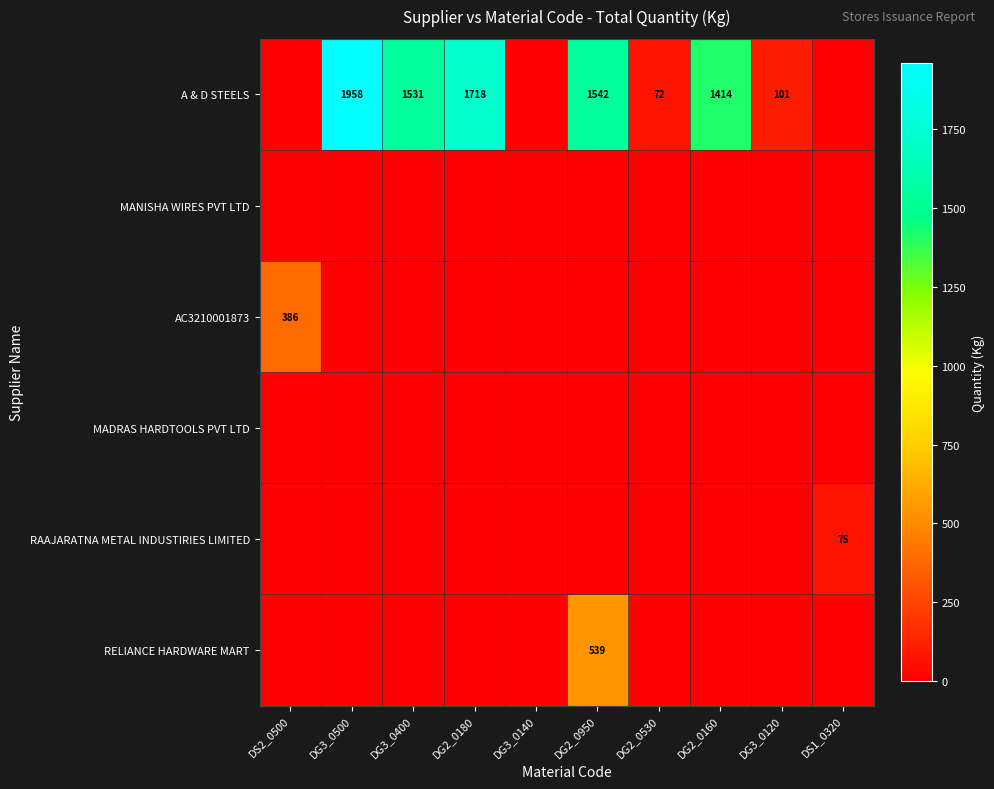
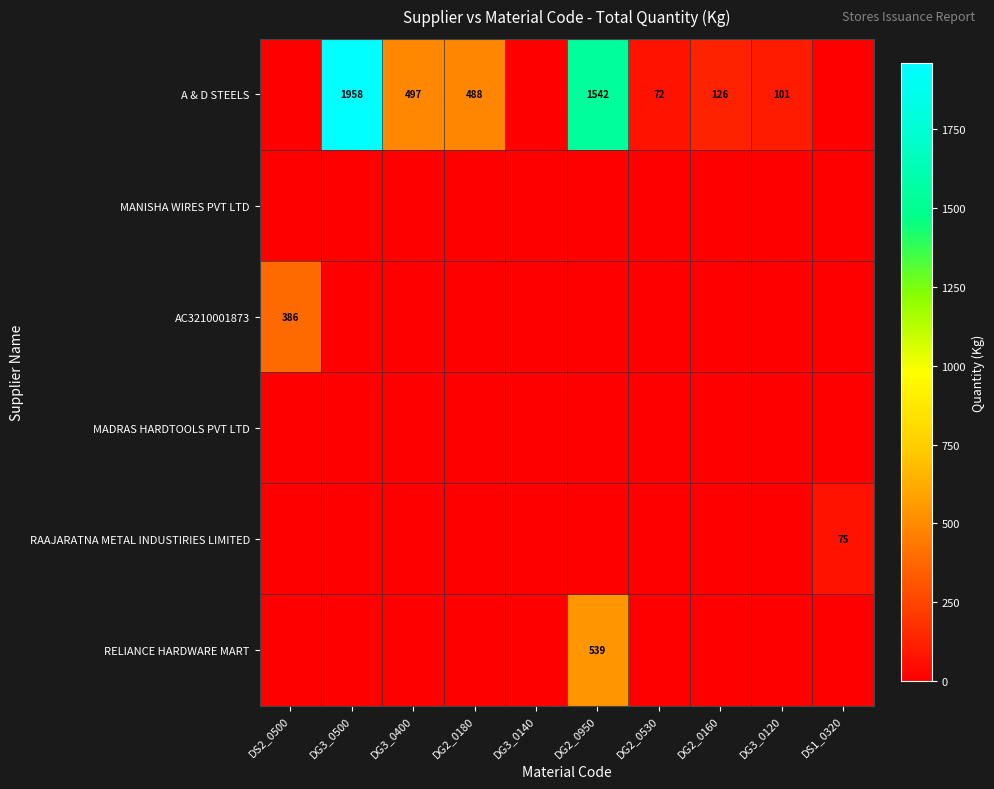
  {
    "A & D STEELS": {
      "DG3_0500": 1958,
-     "DG3_0400": 1531,
-     "DG2_0180": 1718,
+     "DG3_0400": 497,
+     "DG2_0180": 488,
      "DG2_0950": 1542,
      "DG2_0530": 72,
-     "DG2_0160": 1414,
+     "DG2_0160": 126,
      "DG3_0120": 101
    },
    "AC3210001873": {
      "DS2_0500": 386
    },
    "RAAJARATNA METAL INDUSTIRIES LIMITED": {
      "DS1_0320": 75
    },
    "RELIANCE HARDWARE MART": {
      "DG2_0950": 539
    }
  }
